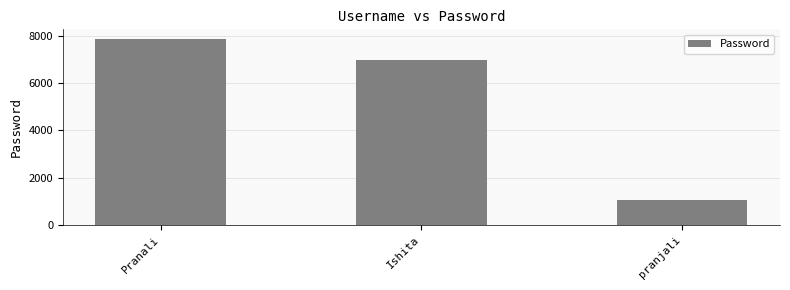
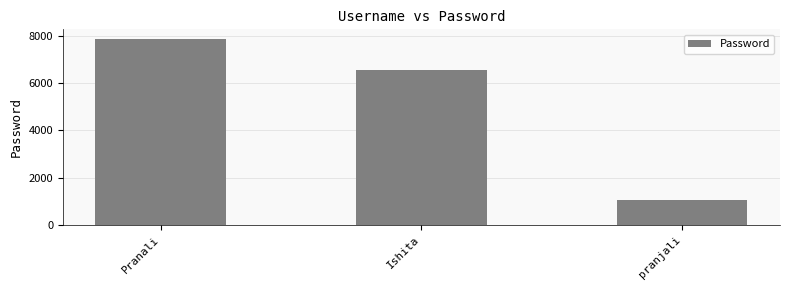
  {
    "Pranali": 7900,
-   "Ishita": 7000,
+   "Ishita": 6600,
    "pranjali": 1100
  }
